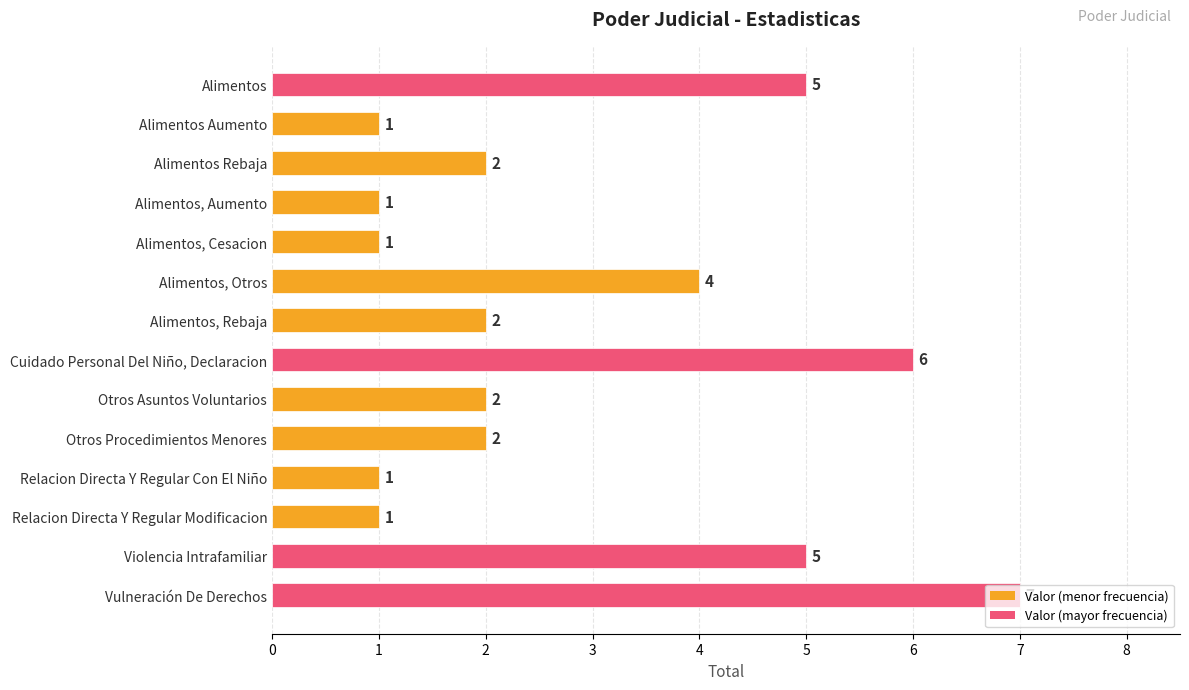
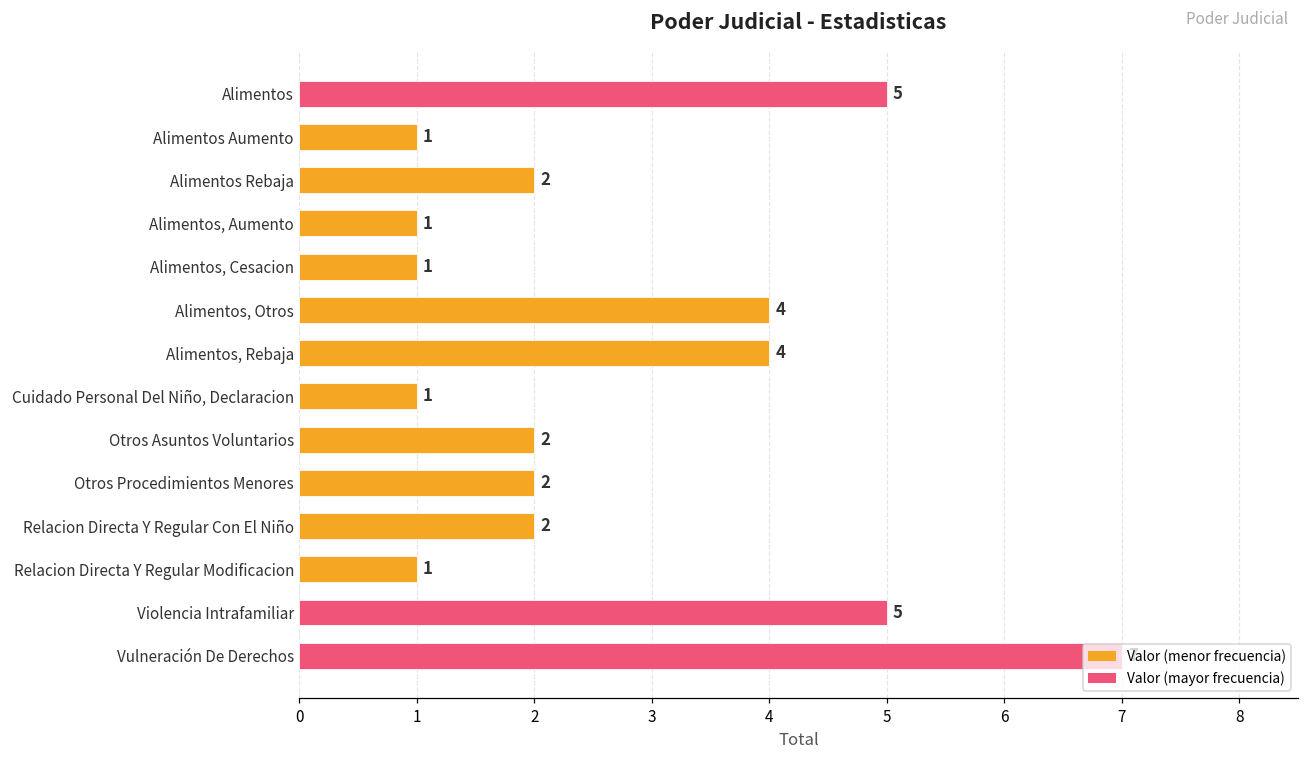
  {
    "Alimentos": 5,
    "Alimentos Aumento": 1,
    "Alimentos Rebaja": 2,
    "Alimentos, Aumento": 1,
    "Alimentos, Cesacion": 1,
    "Alimentos, Otros": 4,
-   "Alimentos, Rebaja": 2,
-   "Cuidado Personal Del Niño, Declaracion": 6,
+   "Alimentos, Rebaja": 4,
+   "Cuidado Personal Del Niño, Declaracion": 1,
    "Otros Asuntos Voluntarios": 2,
    "Otros Procedimientos Menores": 2,
-   "Relacion Directa Y Regular Con El Niño": 1,
+   "Relacion Directa Y Regular Con El Niño": 2,
    "Relacion Directa Y Regular Modificacion": 1,
    "Violencia Intrafamiliar": 5
  }
